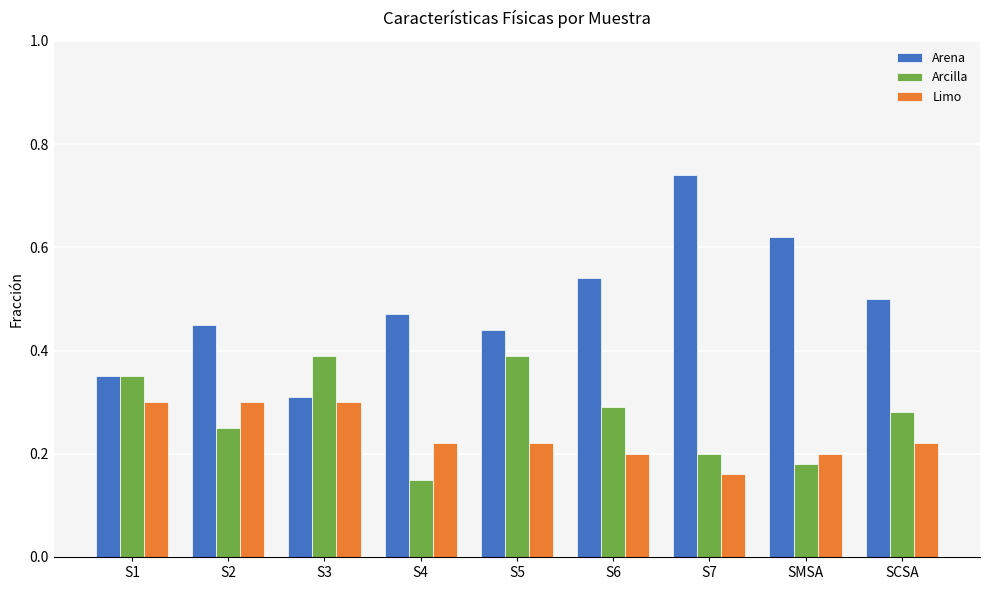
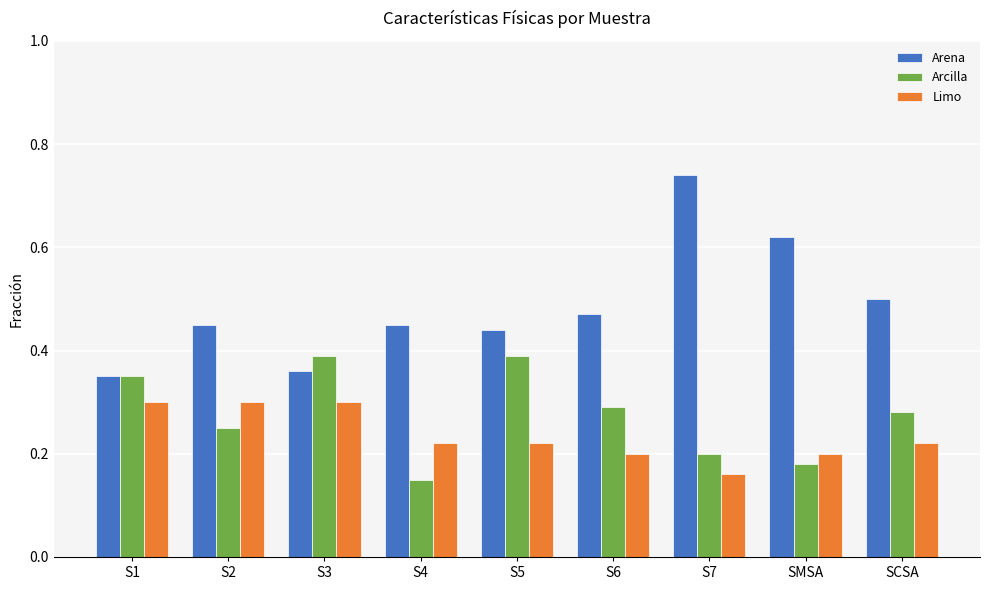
  {
    "Arena": {
      "S1": 0.35,
      "S2": 0.45,
-     "S3": 0.31,
-     "S4": 0.47,
+     "S3": 0.36,
+     "S4": 0.45,
      "S5": 0.44,
-     "S6": 0.54,
+     "S6": 0.47,
      "S7": 0.74,
      "SMSA": 0.62,
      "SCSA": 0.50
    },
    "Arcilla": {
      "S1": 0.35,
      "S2": 0.25,
      "S3": 0.39,
      "S4": 0.15,
      "S5": 0.39,
      "S6": 0.29,
      "S7": 0.20,
      "SMSA": 0.18,
      "SCSA": 0.28
    },
    "Limo": {
      "S1": 0.30,
      "S2": 0.30,
      "S3": 0.30,
      "S4": 0.22,
      "S5": 0.22,
      "S6": 0.20,
      "S7": 0.16,
      "SMSA": 0.20,
      "SCSA": 0.22
    }
  }
